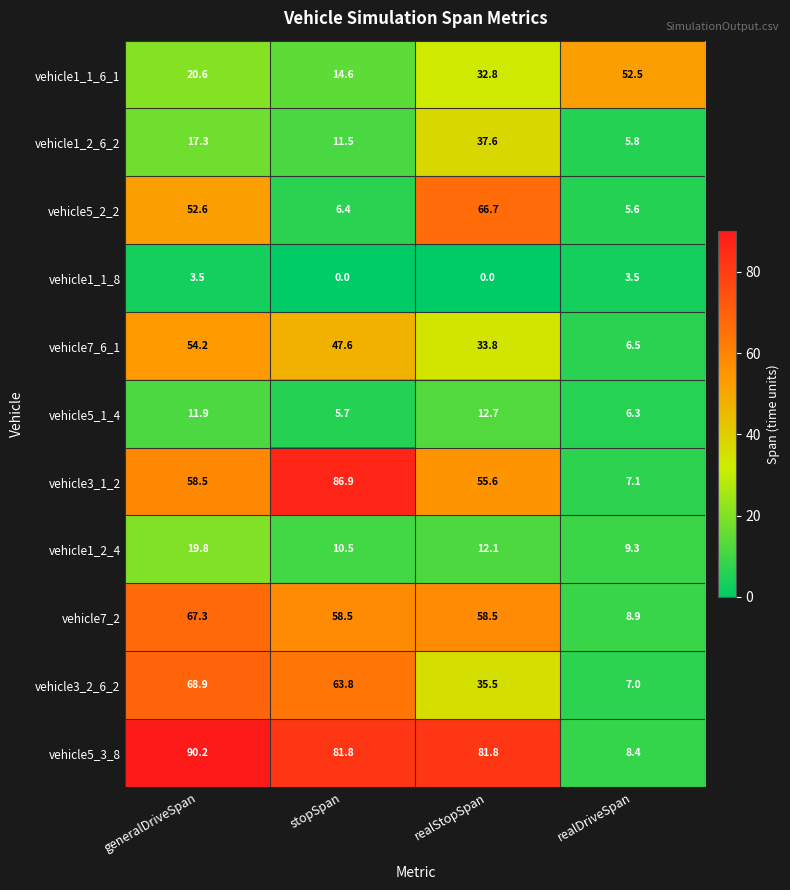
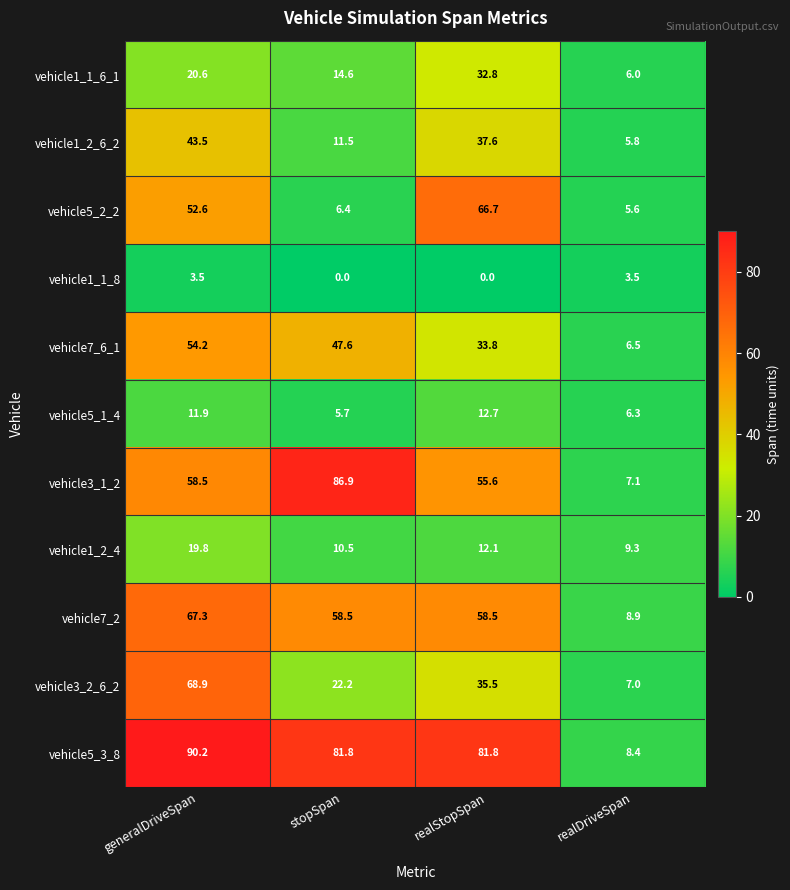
  {
    "vehicle1_1_6_1": {
      "generalDriveSpan": 20.6,
      "stopSpan": 14.6,
      "realStopSpan": 32.8,
-     "realDriveSpan": 52.5
+     "realDriveSpan": 6.0
    },
    "vehicle1_2_6_2": {
-     "generalDriveSpan": 17.3,
+     "generalDriveSpan": 43.5,
      "stopSpan": 11.5,
      "realStopSpan": 37.6,
      "realDriveSpan": 5.8
    },
    "vehicle5_2_2": {
      "generalDriveSpan": 52.6,
      "stopSpan": 6.4,
      "realStopSpan": 66.7,
      "realDriveSpan": 5.6
    },
    "vehicle1_1_8": {
      "generalDriveSpan": 3.5,
      "stopSpan": 0.0,
      "realStopSpan": 0.0,
      "realDriveSpan": 3.5
    },
    "vehicle7_6_1": {
      "generalDriveSpan": 54.2,
      "stopSpan": 47.6,
      "realStopSpan": 33.8,
      "realDriveSpan": 6.5
    },
    "vehicle5_1_4": {
      "generalDriveSpan": 11.9,
      "stopSpan": 5.7,
      "realStopSpan": 12.7,
      "realDriveSpan": 6.3
    },
    "vehicle3_1_2": {
      "generalDriveSpan": 58.5,
      "stopSpan": 86.9,
      "realStopSpan": 55.6,
      "realDriveSpan": 7.1
    },
    "vehicle1_2_4": {
      "generalDriveSpan": 19.8,
      "stopSpan": 10.5,
      "realStopSpan": 12.1,
      "realDriveSpan": 9.3
    },
    "vehicle7_2": {
      "generalDriveSpan": 67.3,
      "stopSpan": 58.5,
      "realStopSpan": 58.5,
      "realDriveSpan": 8.9
    },
    "vehicle3_2_6_2": {
      "generalDriveSpan": 68.9,
-     "stopSpan": 63.8,
+     "stopSpan": 22.2,
      "realStopSpan": 35.5,
      "realDriveSpan": 7.0
    },
    "vehicle5_3_8": {
      "generalDriveSpan": 90.2,
      "stopSpan": 81.8,
      "realStopSpan": 81.8,
      "realDriveSpan": 8.4
    }
  }
